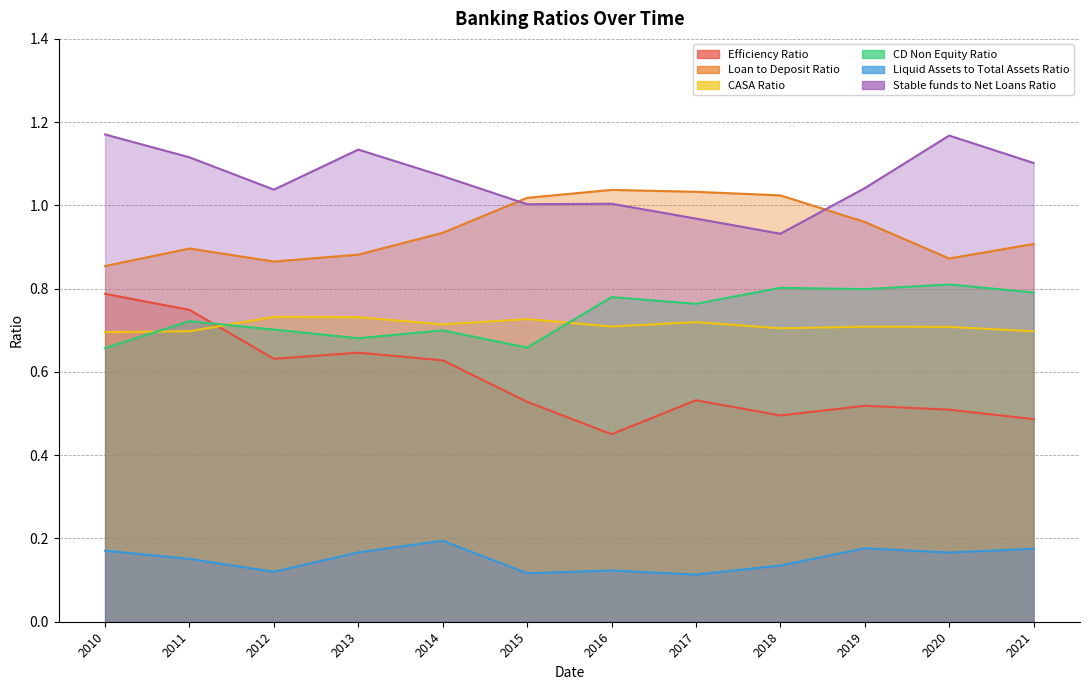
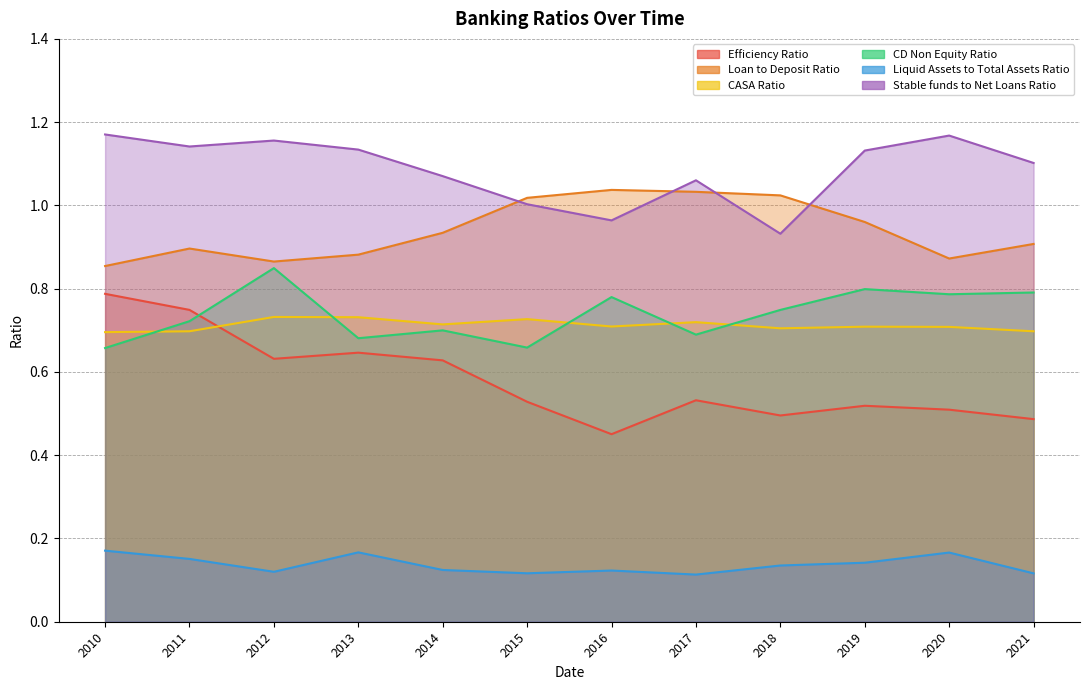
  {
    "CD Non Equity Ratio": {
      "2010": 0.66,
      "2011": 0.72,
-     "2012": 0.70,
+     "2012": 0.85,
      "2013": 0.68,
      "2014": 0.70,
      "2015": 0.66,
      "2016": 0.78,
-     "2017": 0.76,
-     "2018": 0.80,
+     "2017": 0.69,
+     "2018": 0.75,
      "2019": 0.80,
-     "2020": 0.81,
+     "2020": 0.79,
      "2021": 0.79
    },
    "Liquid Assets to Total Assets Ratio": {
      "2010": 0.17,
      "2011": 0.15,
      "2012": 0.12,
      "2013": 0.17,
-     "2014": 0.19,
+     "2014": 0.12,
      "2015": 0.12,
      "2016": 0.12,
      "2017": 0.11,
      "2018": 0.14,
-     "2019": 0.18,
+     "2019": 0.14,
      "2020": 0.17,
-     "2021": 0.18
+     "2021": 0.12
    },
    "Stable funds to Net Loans Ratio": {
      "2010": 1.17,
-     "2011": 1.12,
-     "2012": 1.04,
+     "2011": 1.14,
+     "2012": 1.16,
      "2013": 1.13,
      "2014": 1.07,
      "2015": 1.00,
-     "2016": 1.00,
-     "2017": 0.97,
+     "2016": 0.96,
+     "2017": 1.06,
      "2018": 0.93,
-     "2019": 1.04,
+     "2019": 1.13,
      "2020": 1.17,
      "2021": 1.10
    }
  }
